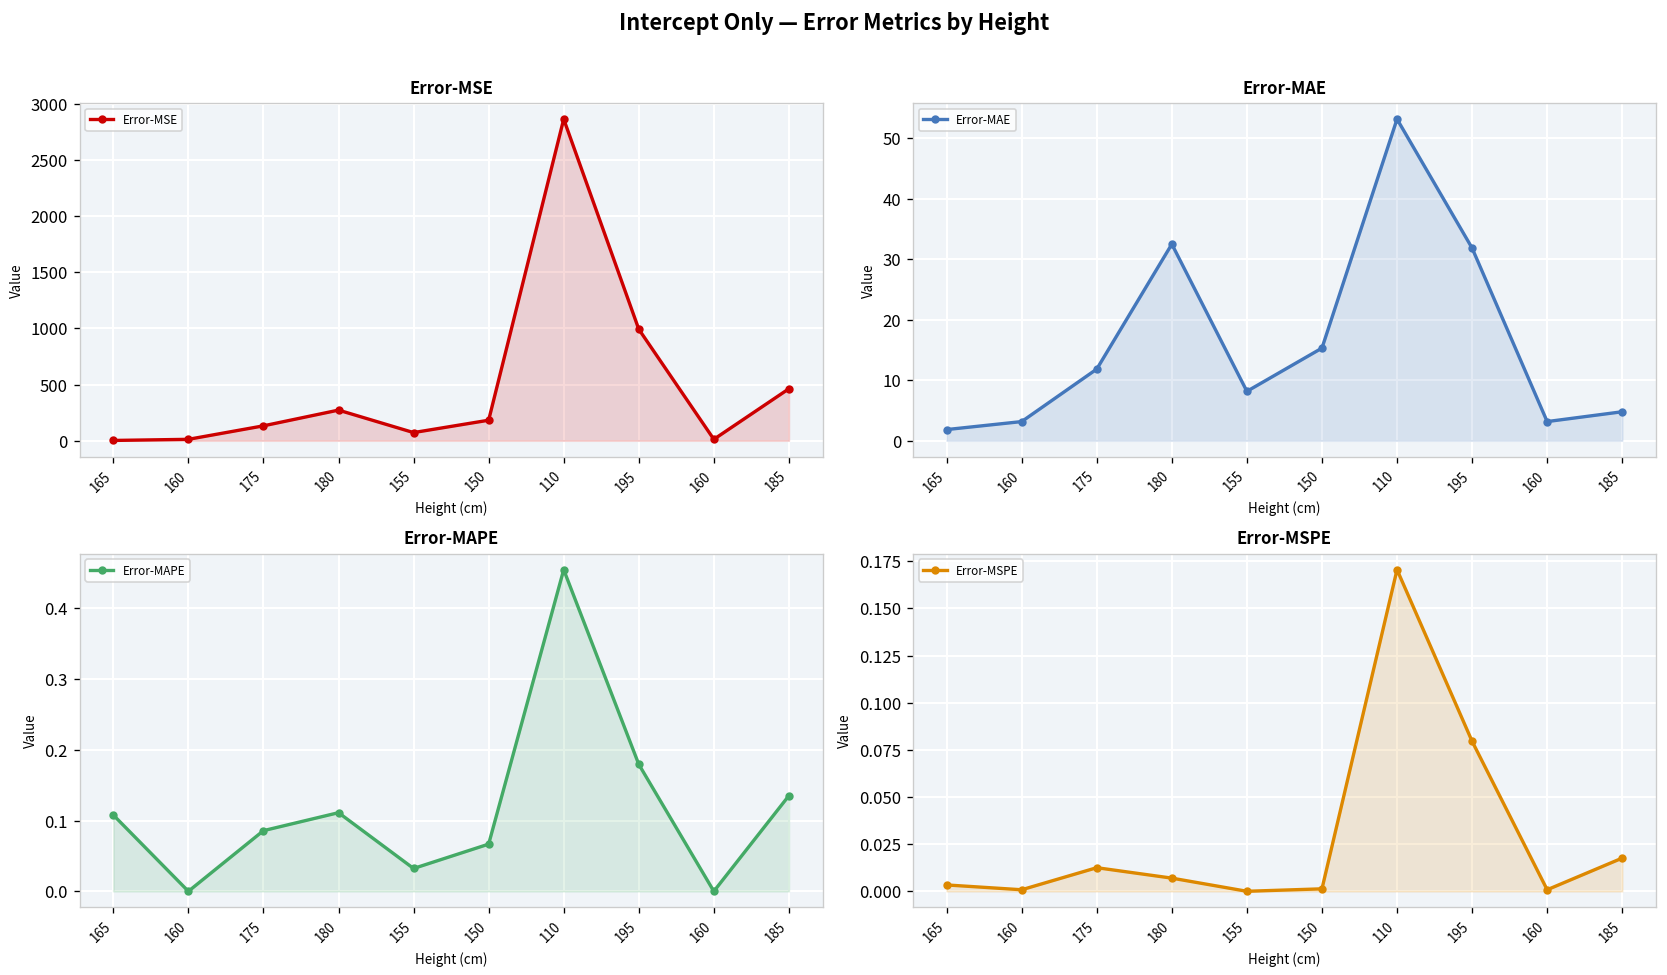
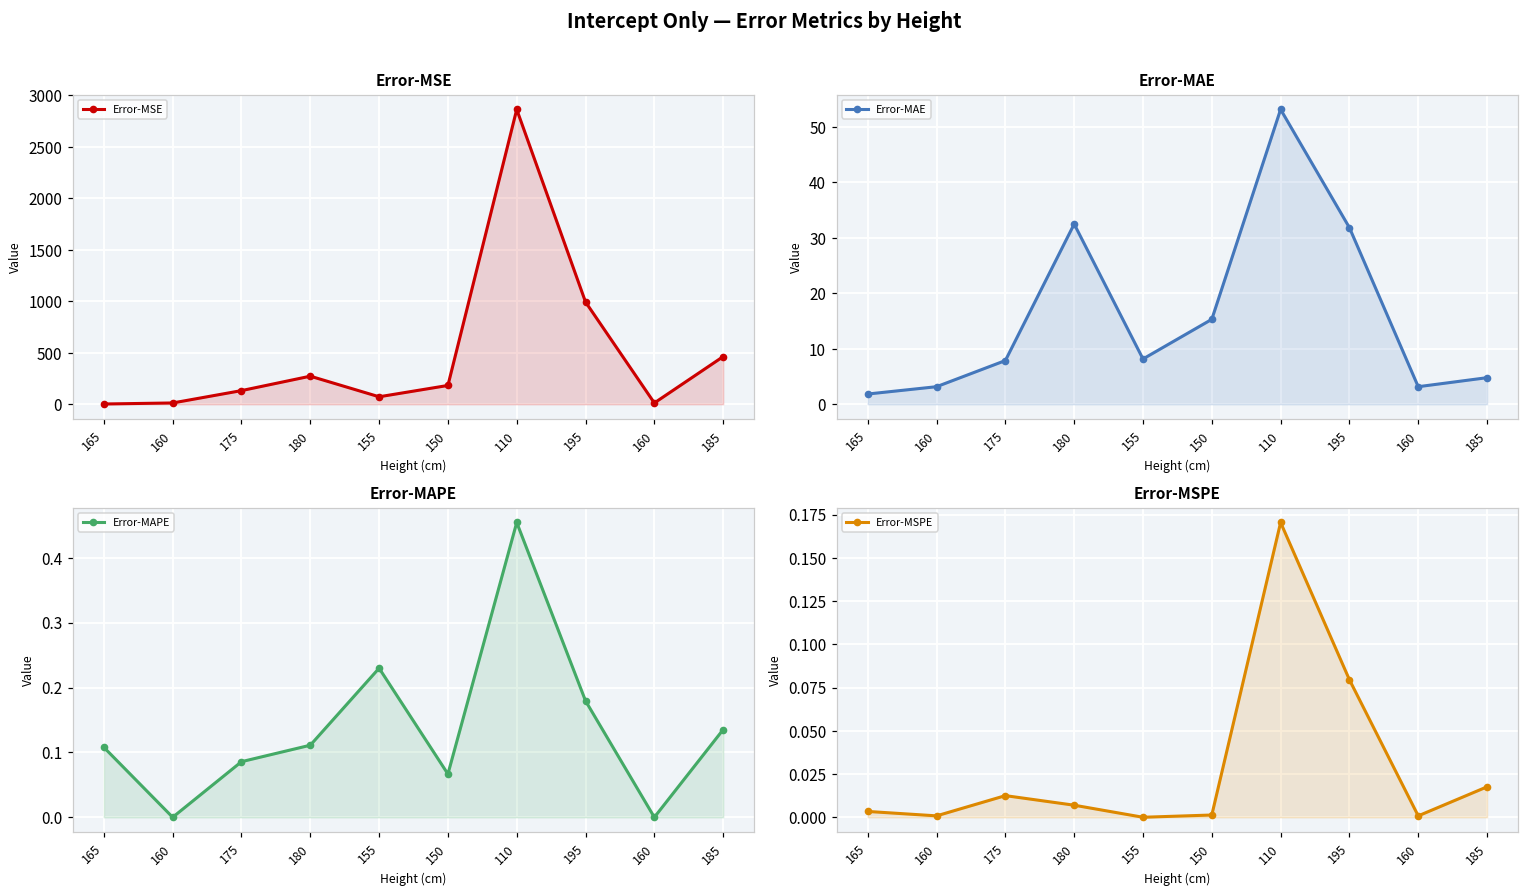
  {
    "Error-MSE": {
      "165": 0,
      "175": 100,
      "180": 300,
      "155": 100,
      "150": 200,
      "110": 2900,
      "195": 1000,
      "185": 500
    },
    "Error-MAE": {
      "165": 2,
-     "175": 12,
+     "175": 8,
      "180": 32,
      "155": 8,
      "150": 15,
      "110": 53,
      "195": 32,
      "185": 5
    },
    "Error-MAPE": {
      "165": 0.11,
      "175": 0.09,
      "180": 0.11,
-     "155": 0.03,
+     "155": 0.23,
      "150": 0.07,
      "110": 0.45,
      "195": 0.18,
      "185": 0.14
    },
    "Error-MSPE": {
      "165": 0.003,
      "175": 0.013,
      "180": 0.007,
      "155": 0.000,
      "150": 0.001,
      "110": 0.171,
      "195": 0.080,
      "185": 0.018
    }
  }
